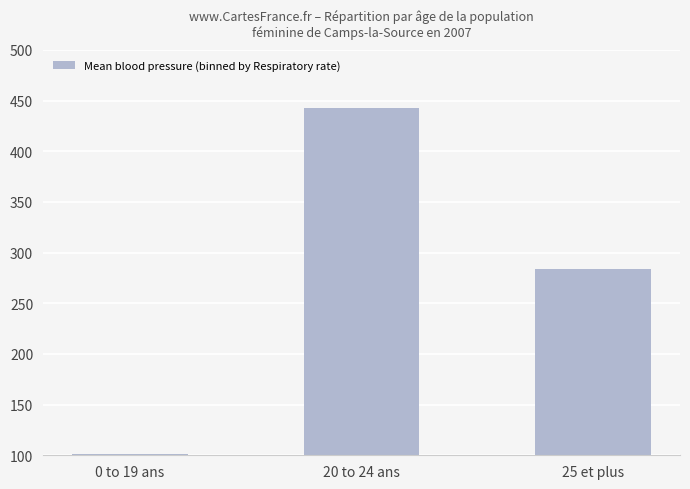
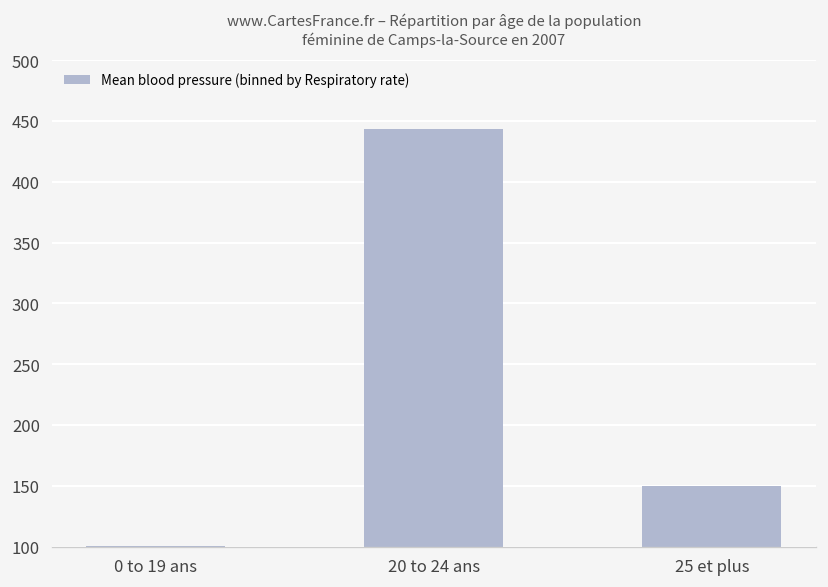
  {
    "0 to 19 ans": 101,
    "20 to 24 ans": 443,
-   "25 et plus": 284
+   "25 et plus": 150
  }
